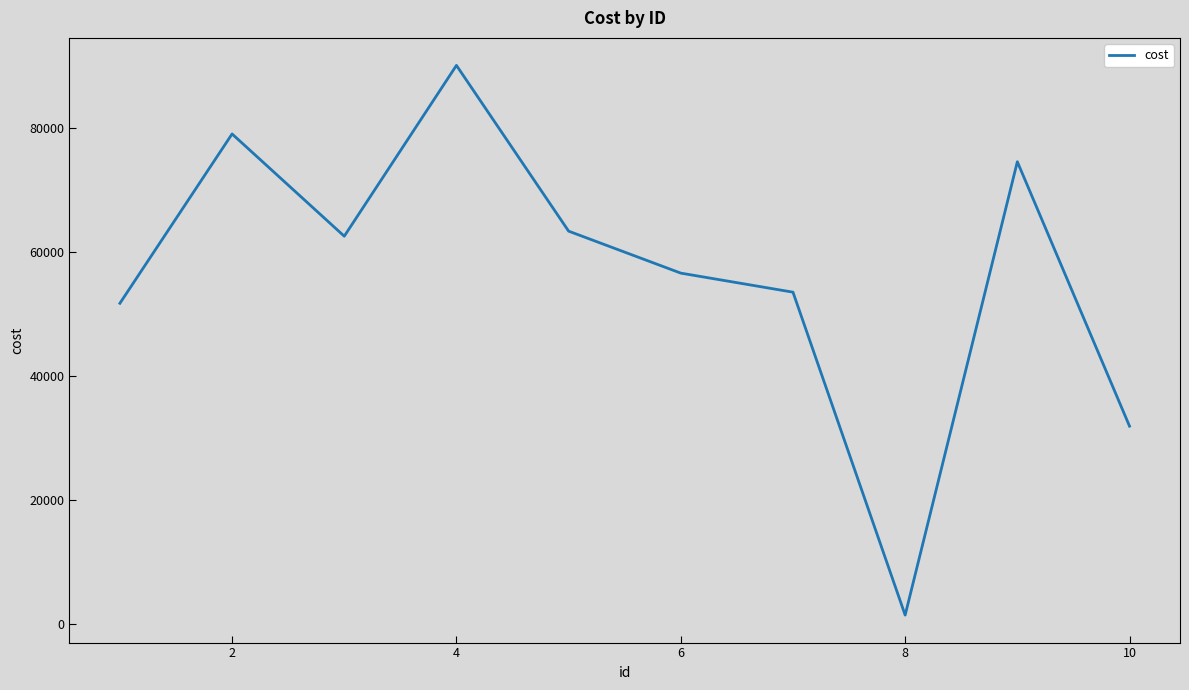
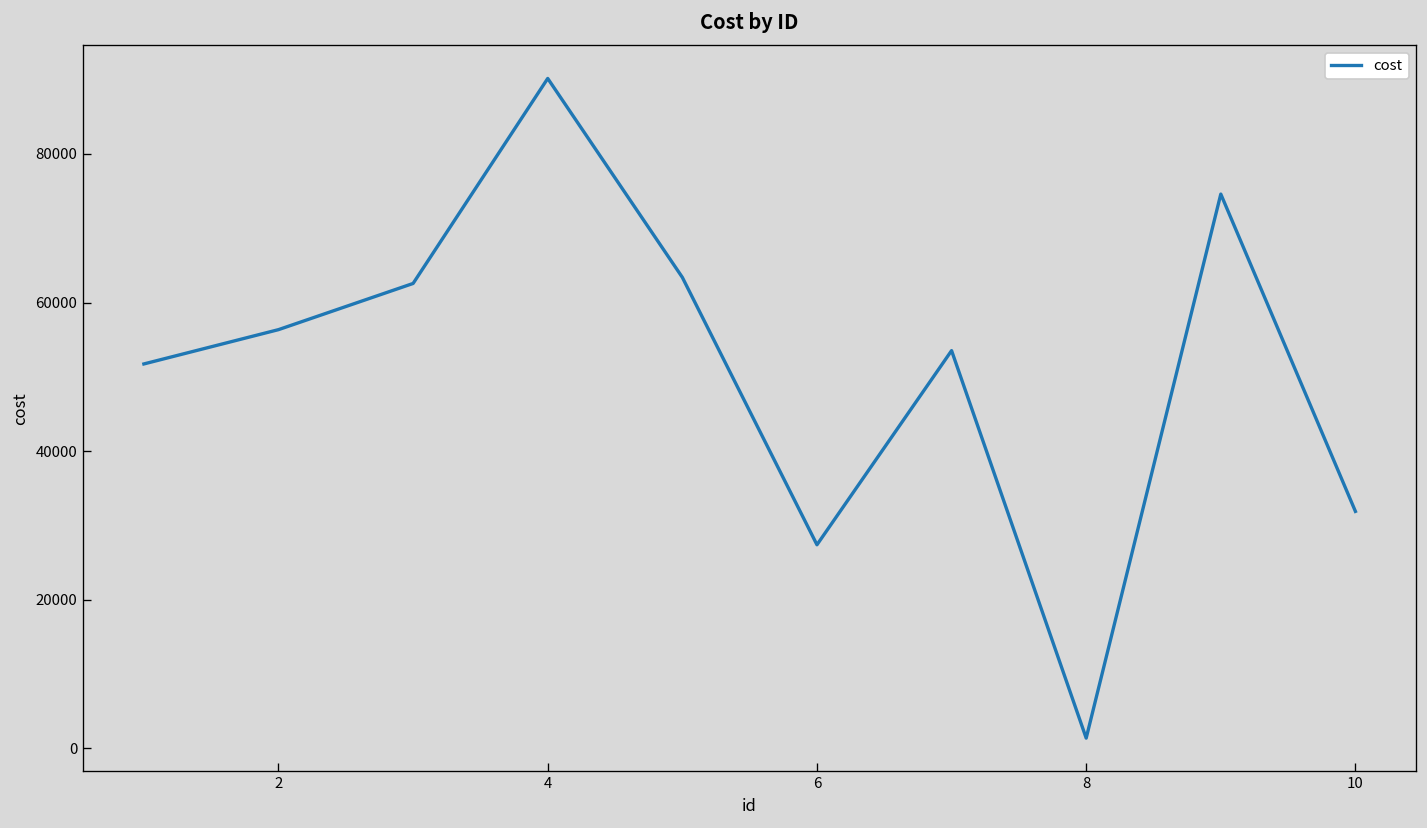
  {
-   "2": 79000,
+   "2": 56000,
    "4": 90000,
-   "6": 57000,
+   "6": 27000,
    "8": 1000,
    "10": 32000
  }
